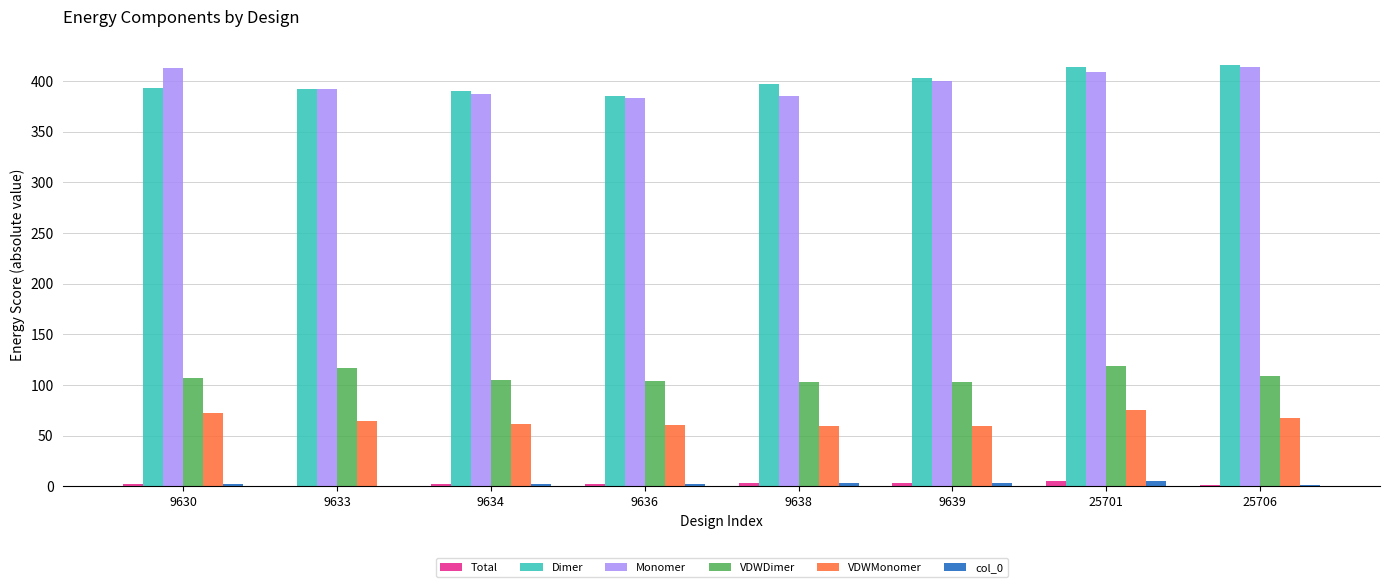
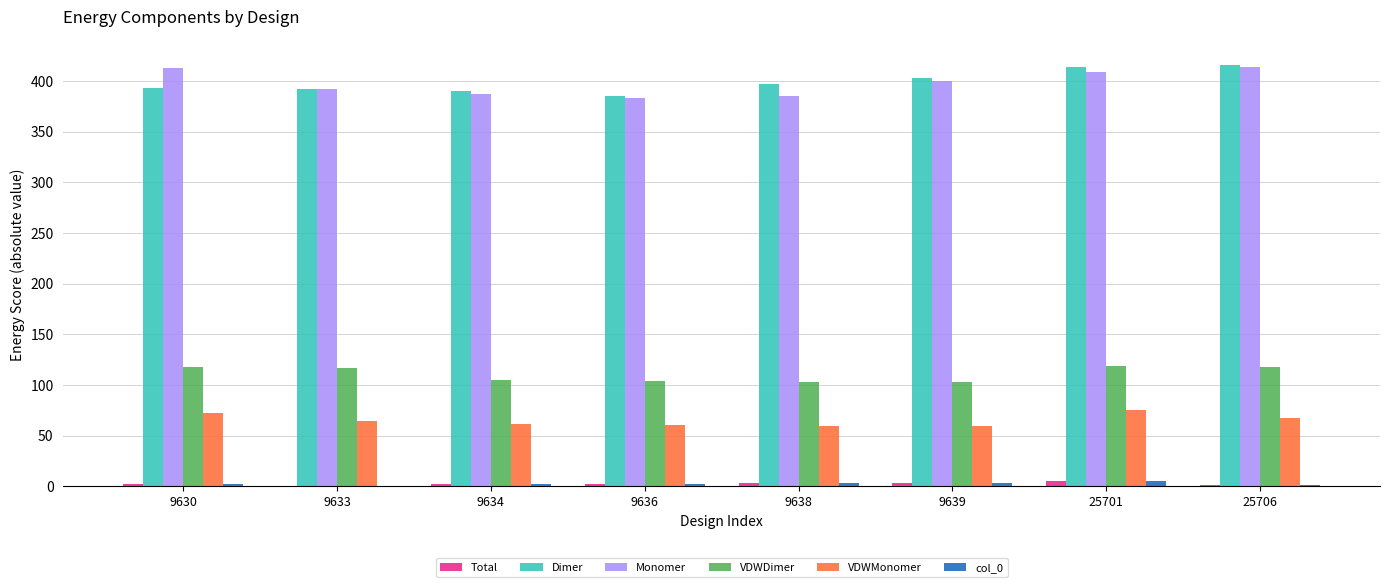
  {
    "Total": {
      "9634": 2,
      "9638": 3,
      "9639": 3,
      "25701": 5
    },
    "Dimer": {
      "9630": 394,
      "9633": 393,
      "9634": 390,
      "9636": 385,
      "9638": 398,
      "9639": 403,
      "25701": 414,
      "25706": 416
    },
    "Monomer": {
      "9630": 413,
      "9633": 392,
      "9634": 387,
      "9636": 383,
      "9638": 386,
      "9639": 400,
      "25701": 409,
      "25706": 415
    },
    "VDWDimer": {
-     "9630": 107,
+     "9630": 117,
      "9633": 117,
      "9634": 105,
      "9636": 104,
      "9638": 103,
      "9639": 103,
      "25701": 119,
-     "25706": 109
+     "25706": 117
    },
    "VDWMonomer": {
      "9630": 72,
      "9633": 65,
      "9634": 61,
      "9636": 61,
      "9638": 60,
      "9639": 59,
      "25701": 75,
      "25706": 68
    },
    "col_0": {
      "9634": 2,
      "9638": 3,
      "9639": 3,
      "25701": 5
    }
  }
